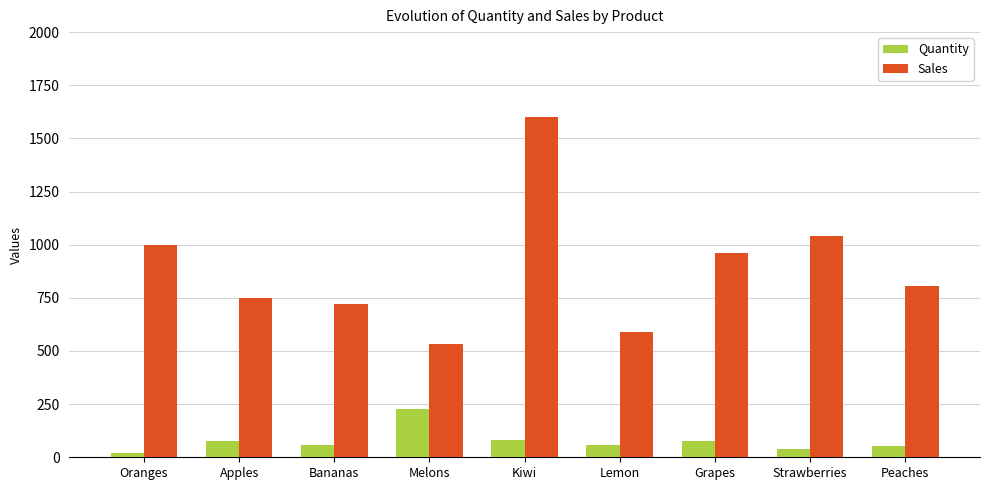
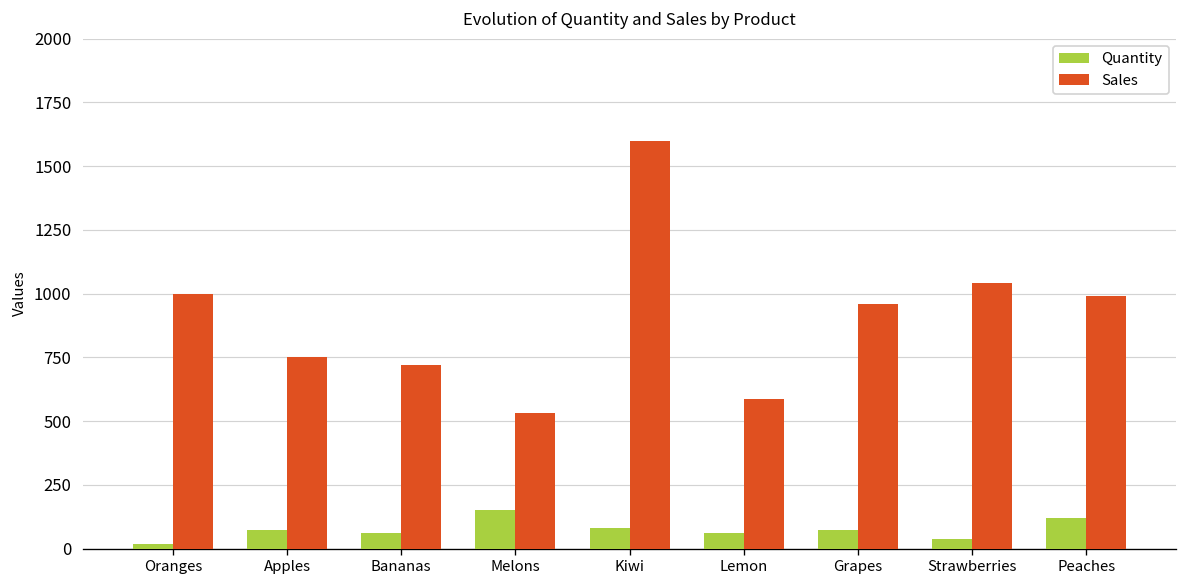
  {
    "Quantity": {
      "Oranges": 20,
      "Apples": 80,
      "Bananas": 60,
-     "Melons": 230,
+     "Melons": 150,
      "Kiwi": 80,
      "Lemon": 60,
      "Grapes": 80,
      "Strawberries": 40,
-     "Peaches": 60
+     "Peaches": 120
    },
    "Sales": {
      "Oranges": 1000,
      "Apples": 750,
      "Bananas": 720,
      "Melons": 530,
      "Kiwi": 1600,
      "Lemon": 590,
      "Grapes": 960,
      "Strawberries": 1040,
-     "Peaches": 810
+     "Peaches": 990
    }
  }
